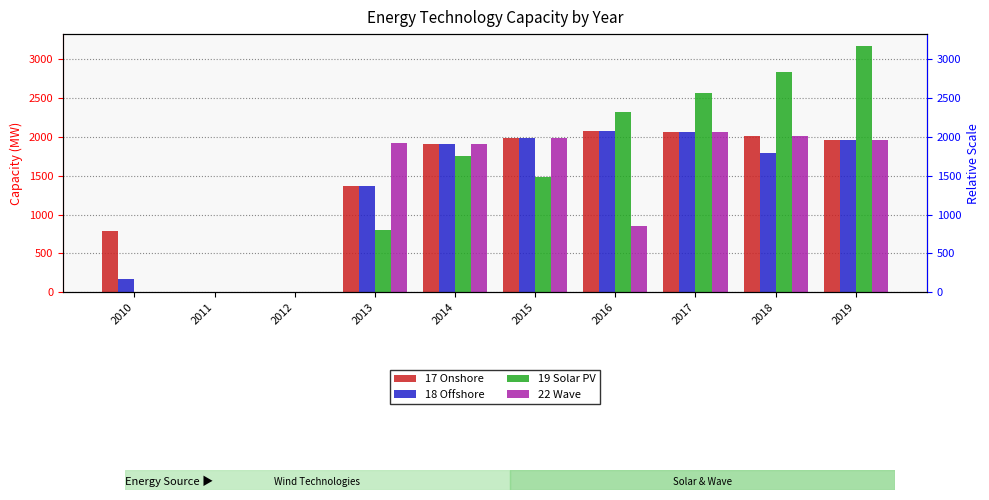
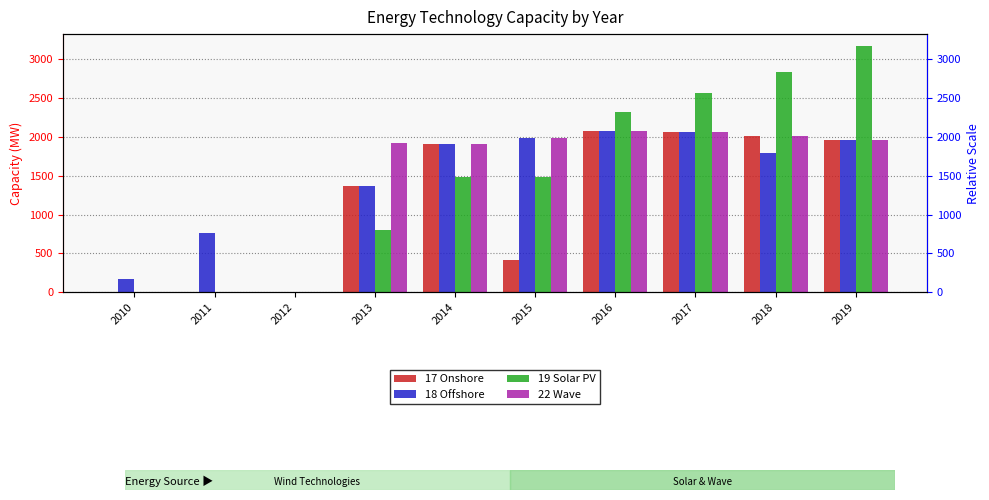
  {
    "17 Onshore": {
-     "2010": 800,
+     "2010": 0,
      "2011": 0,
      "2012": 0,
      "2013": 1400,
      "2014": 1900,
-     "2015": 2000,
+     "2015": 400,
      "2016": 2100,
      "2017": 2100,
      "2018": 2000,
      "2019": 2000
    },
    "18 Offshore": {
      "2010": 200,
-     "2011": 0,
+     "2011": 800,
      "2012": 0,
      "2013": 1400,
      "2014": 1900,
      "2015": 2000,
      "2016": 2100,
      "2017": 2100,
      "2018": 1800,
      "2019": 2000
    },
    "19 Solar PV": {
      "2010": 0,
      "2011": 0,
      "2012": 0,
      "2013": 800,
-     "2014": 1800,
+     "2014": 1500,
      "2015": 1500,
      "2016": 2300,
      "2017": 2600,
      "2018": 2800,
      "2019": 3200
    },
    "22 Wave": {
      "2010": 0,
      "2011": 0,
      "2012": 0,
      "2013": 1900,
      "2014": 1900,
      "2015": 2000,
-     "2016": 900,
+     "2016": 2100,
      "2017": 2100,
      "2018": 2000,
      "2019": 2000
    }
  }
